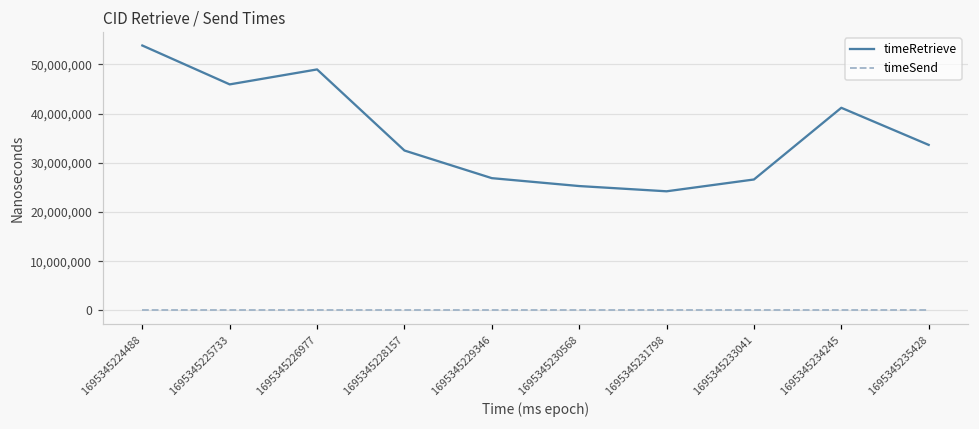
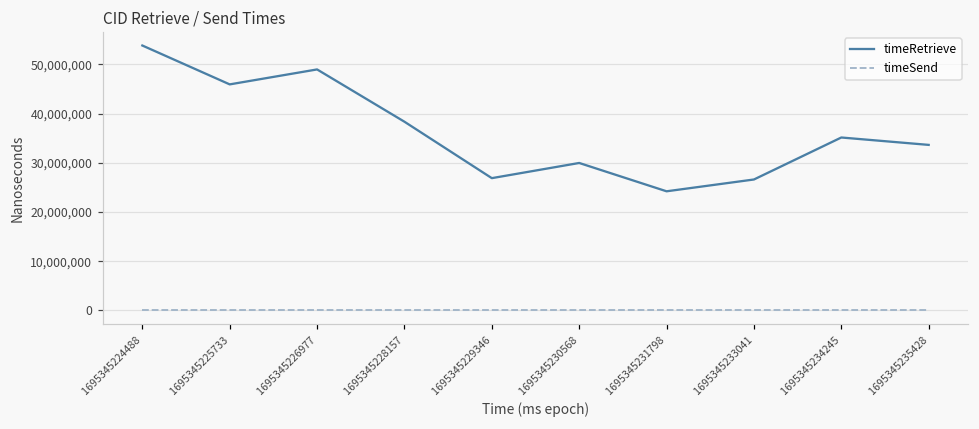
  {
    "timeRetrieve": {
      "1695345224488": "54,000,000",
      "1695345225733": "46,000,000",
      "1695345226977": "49,000,000",
-     "1695345228157": "33,000,000",
+     "1695345228157": "38,000,000",
      "1695345229346": "27,000,000",
-     "1695345230568": "25,000,000",
+     "1695345230568": "30,000,000",
      "1695345231798": "24,000,000",
      "1695345233041": "27,000,000",
-     "1695345234245": "41,000,000",
+     "1695345234245": "35,000,000",
      "1695345235428": "34,000,000"
    },
    "timeSend": {
      "1695345224488": "0",
      "1695345225733": "0",
      "1695345226977": "0",
      "1695345228157": "0",
      "1695345229346": "0",
      "1695345230568": "0",
      "1695345231798": "0",
      "1695345233041": "0",
      "1695345234245": "0",
      "1695345235428": "0"
    }
  }
